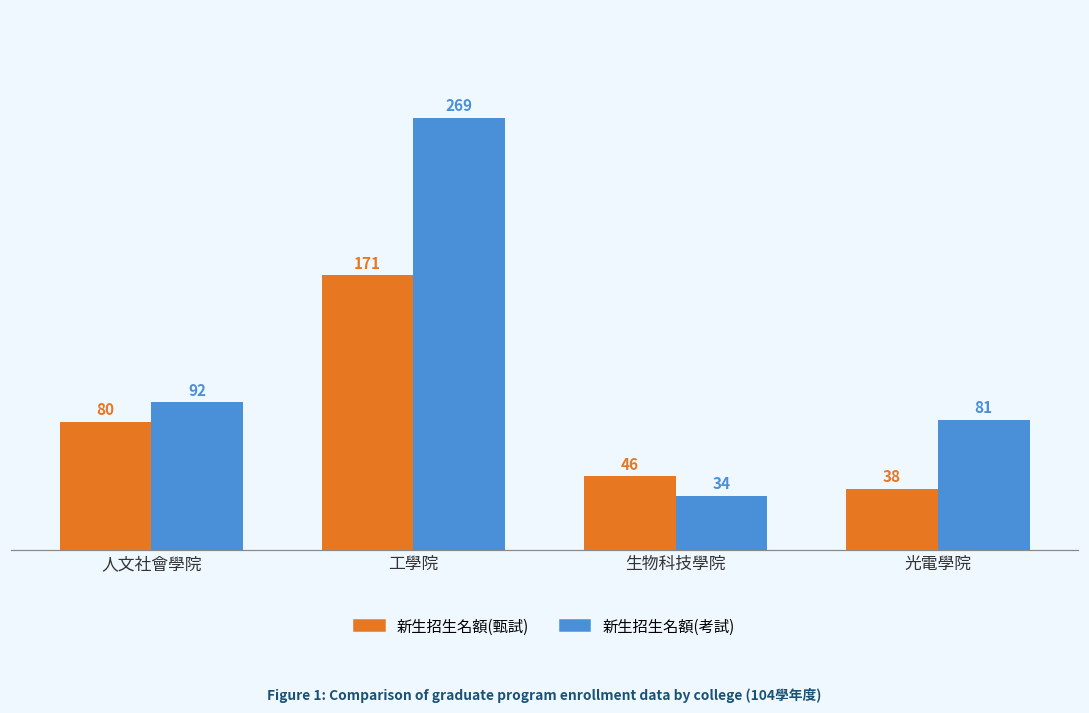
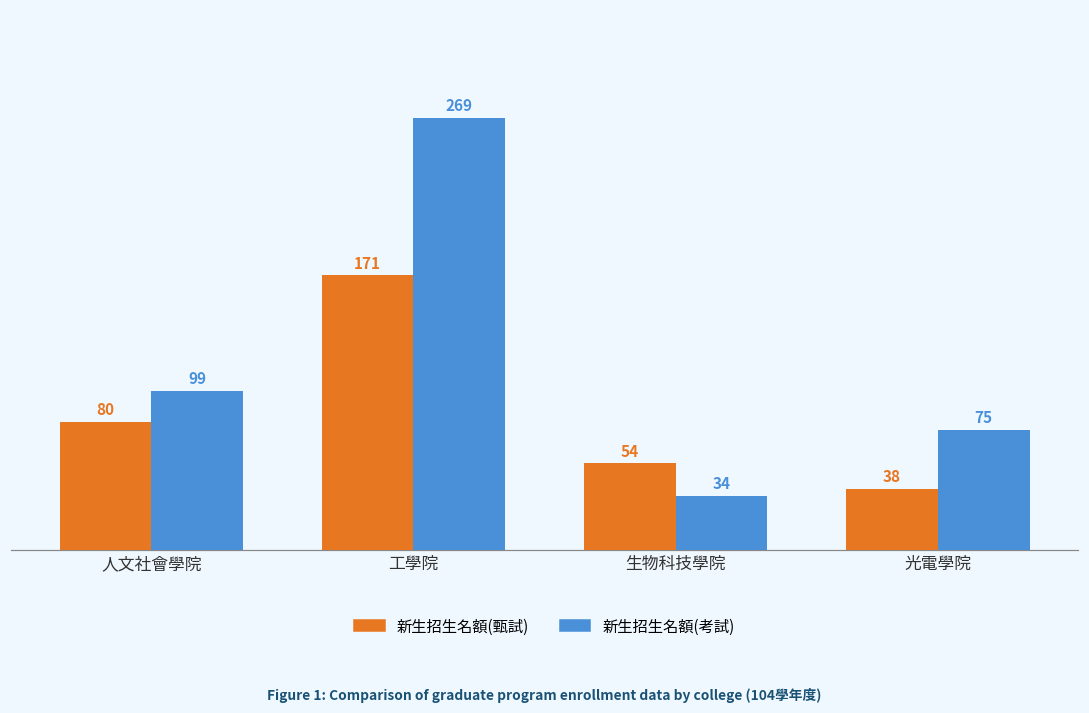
  {
    "新生招生名額(甄試)": {
      "人文社會學院": 80,
      "工學院": 171,
-     "生物科技學院": 46,
+     "生物科技學院": 54,
      "光電學院": 38
    },
    "新生招生名額(考試)": {
-     "人文社會學院": 92,
+     "人文社會學院": 99,
      "工學院": 269,
      "生物科技學院": 34,
-     "光電學院": 81
+     "光電學院": 75
    }
  }
